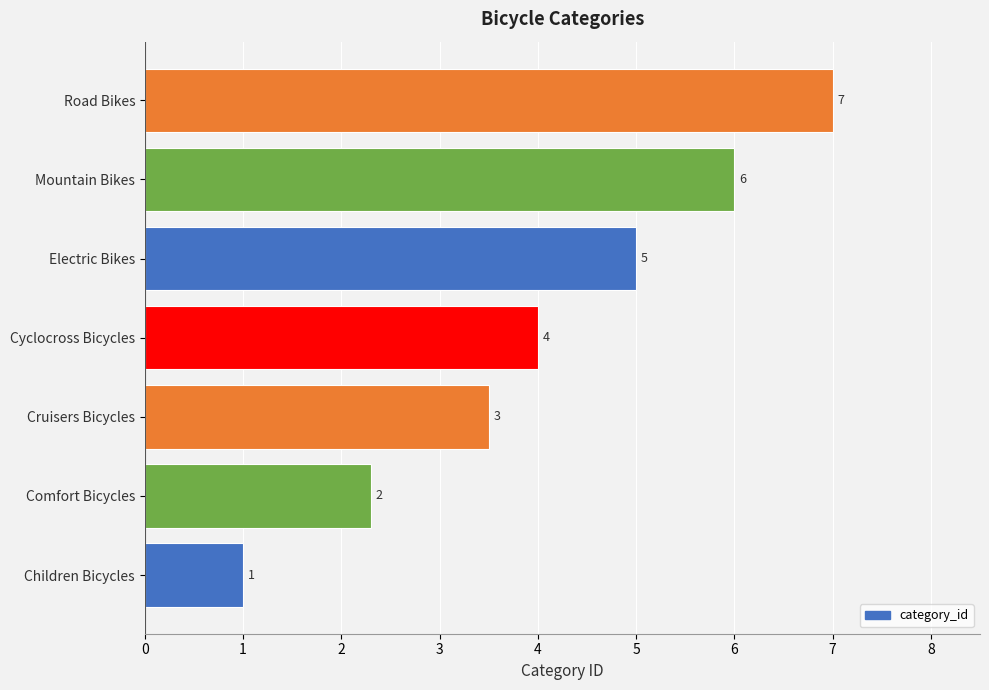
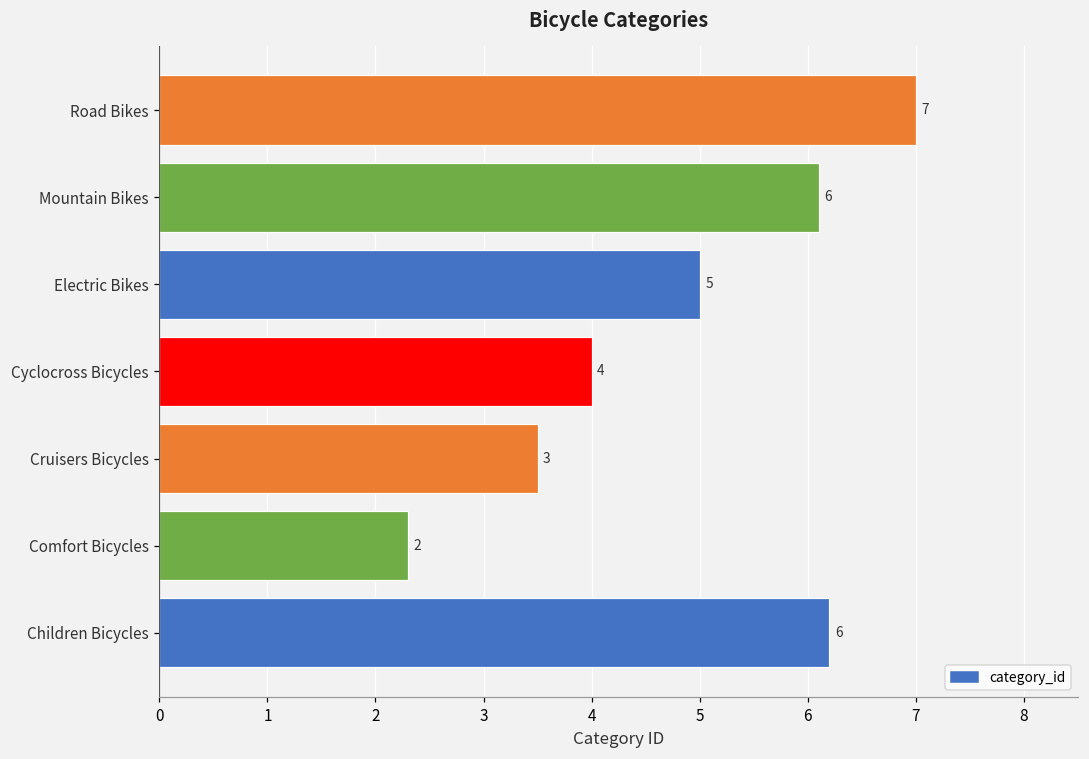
  {
    "Road Bikes": 7,
-   "Mountain Bikes": 6.0,
+   "Mountain Bikes": 6.1,
    "Electric Bikes": 5,
    "Cyclocross Bicycles": 4,
    "Cruisers Bicycles": 3,
    "Comfort Bicycles": 2,
-   "Children Bicycles": 1
+   "Children Bicycles": 6
  }
